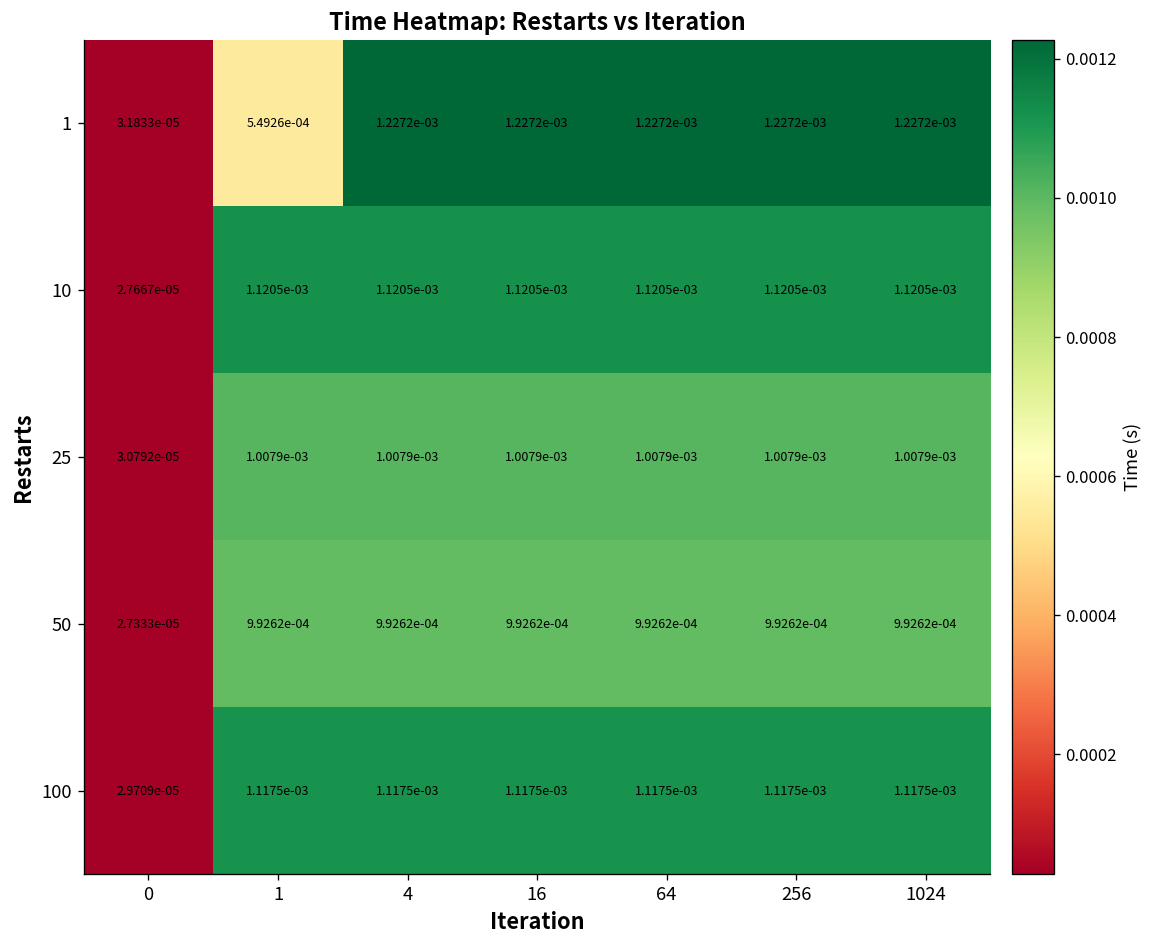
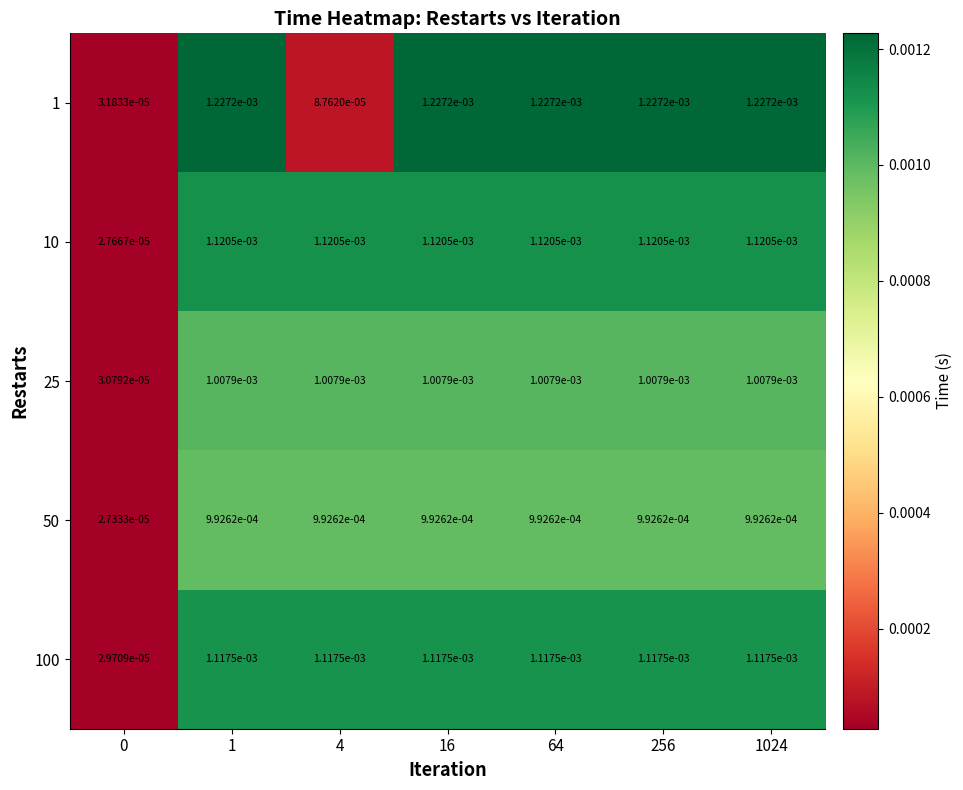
  {
    "1": {
      "0": "3.1833e-05",
-     "1": "5.4926e-04",
-     "4": "1.2272e-03",
+     "1": "1.2272e-03",
+     "4": "8.7620e-05",
      "16": "1.2272e-03",
      "64": "1.2272e-03",
      "256": "1.2272e-03",
      "1024": "1.2272e-03"
    },
    "10": {
      "0": "2.7667e-05",
      "1": "1.1205e-03",
      "4": "1.1205e-03",
      "16": "1.1205e-03",
      "64": "1.1205e-03",
      "256": "1.1205e-03",
      "1024": "1.1205e-03"
    },
    "25": {
      "0": "3.0792e-05",
      "1": "1.0079e-03",
      "4": "1.0079e-03",
      "16": "1.0079e-03",
      "64": "1.0079e-03",
      "256": "1.0079e-03",
      "1024": "1.0079e-03"
    },
    "50": {
      "0": "2.7333e-05",
      "1": "9.9262e-04",
      "4": "9.9262e-04",
      "16": "9.9262e-04",
      "64": "9.9262e-04",
      "256": "9.9262e-04",
      "1024": "9.9262e-04"
    },
    "100": {
      "0": "2.9709e-05",
      "1": "1.1175e-03",
      "4": "1.1175e-03",
      "16": "1.1175e-03",
      "64": "1.1175e-03",
      "256": "1.1175e-03",
      "1024": "1.1175e-03"
    }
  }
